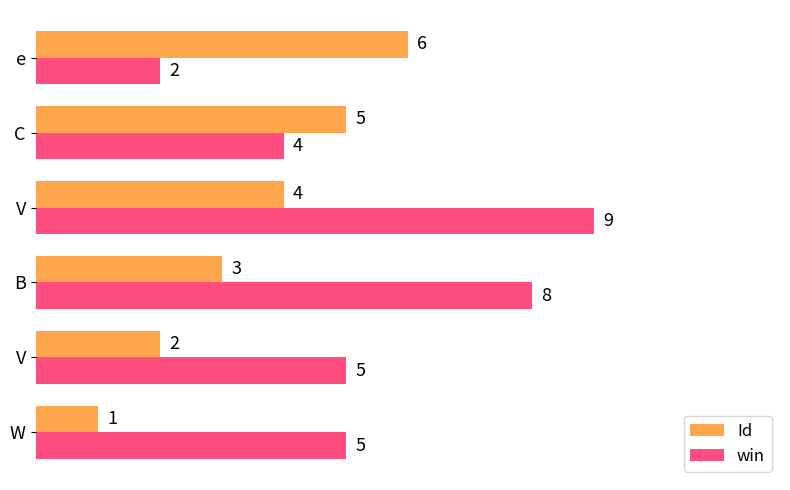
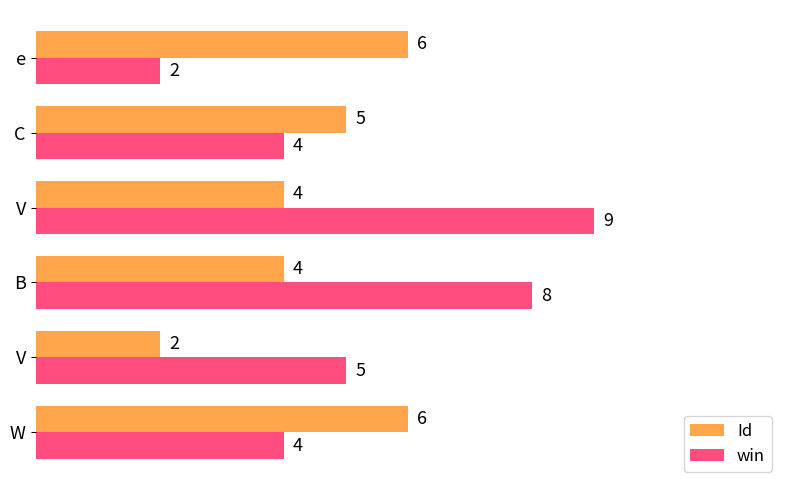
  {
    "Id": {
      "e": 6,
      "C": 5,
-     "B": 3,
-     "W": 1
+     "B": 4,
+     "W": 6
    },
    "win": {
      "e": 2,
      "C": 4,
      "B": 8,
-     "W": 5
+     "W": 4
    }
  }
